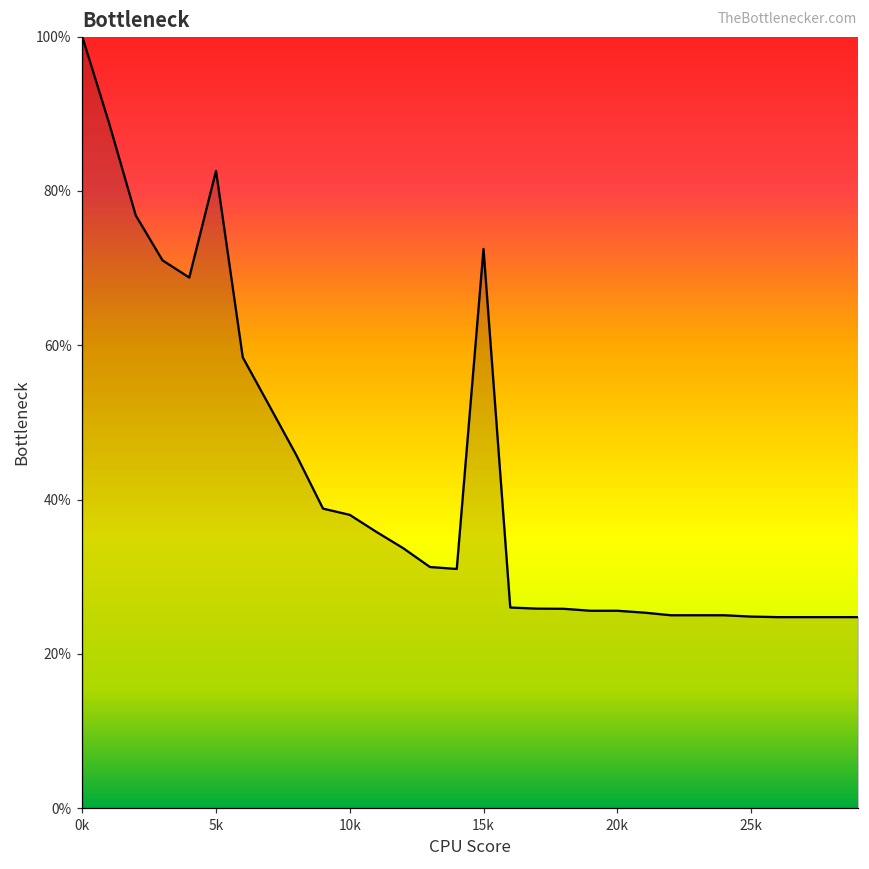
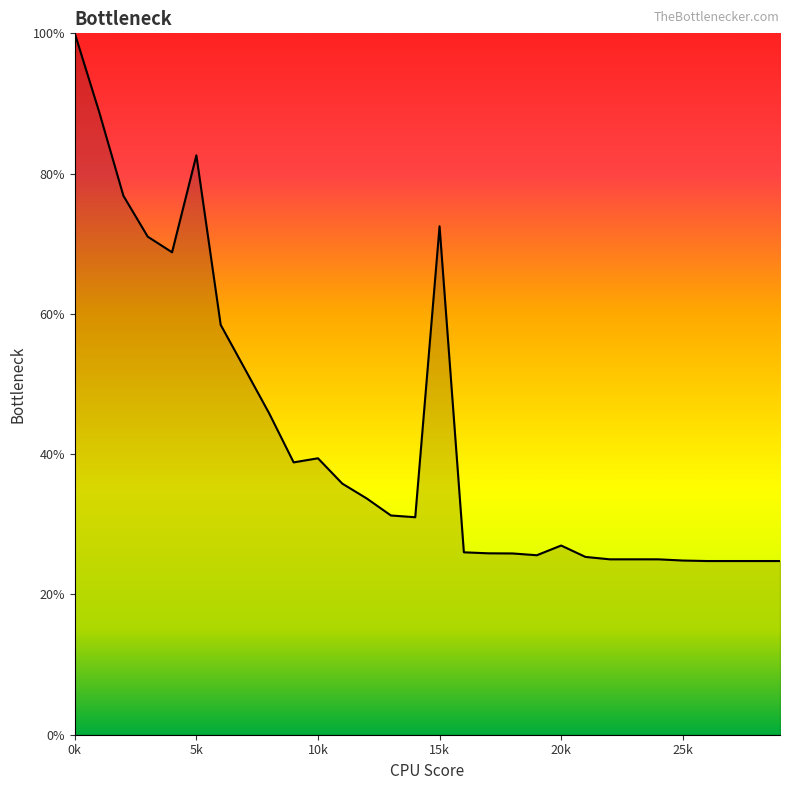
  {
    "0k": "100%",
    "5k": "83%",
-   "10k": "38%",
+   "10k": "39%",
    "15k": "72%",
-   "20k": "26%",
+   "20k": "27%",
    "25k": "25%"
  }
